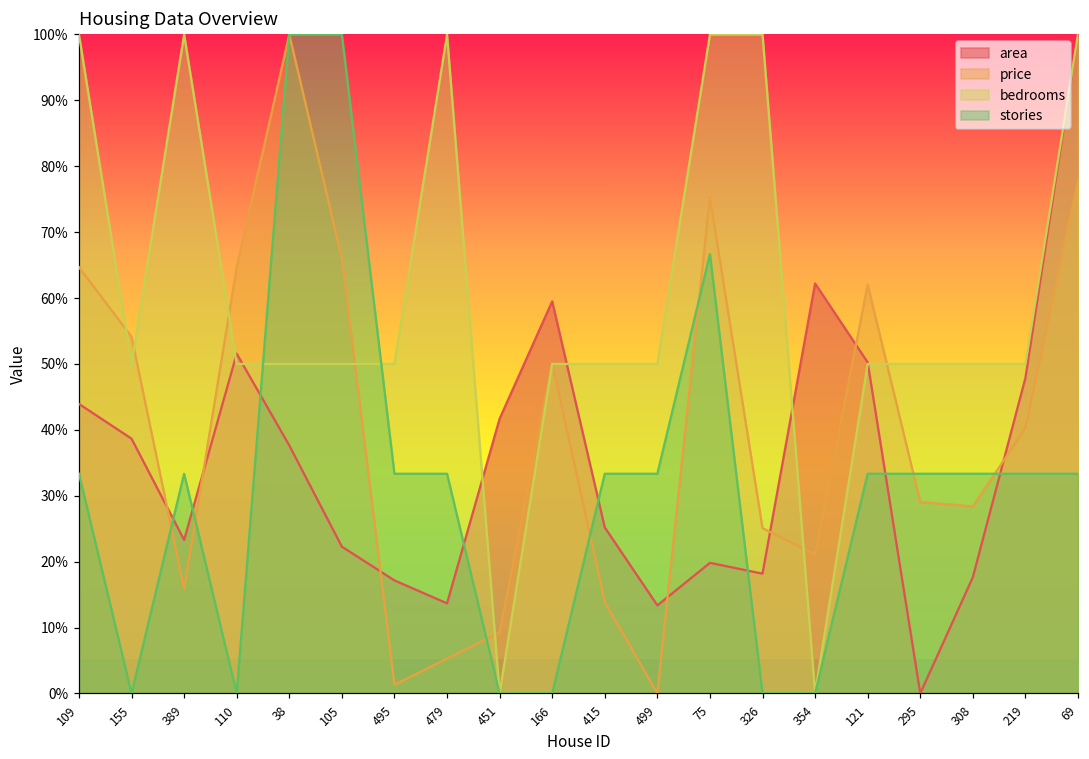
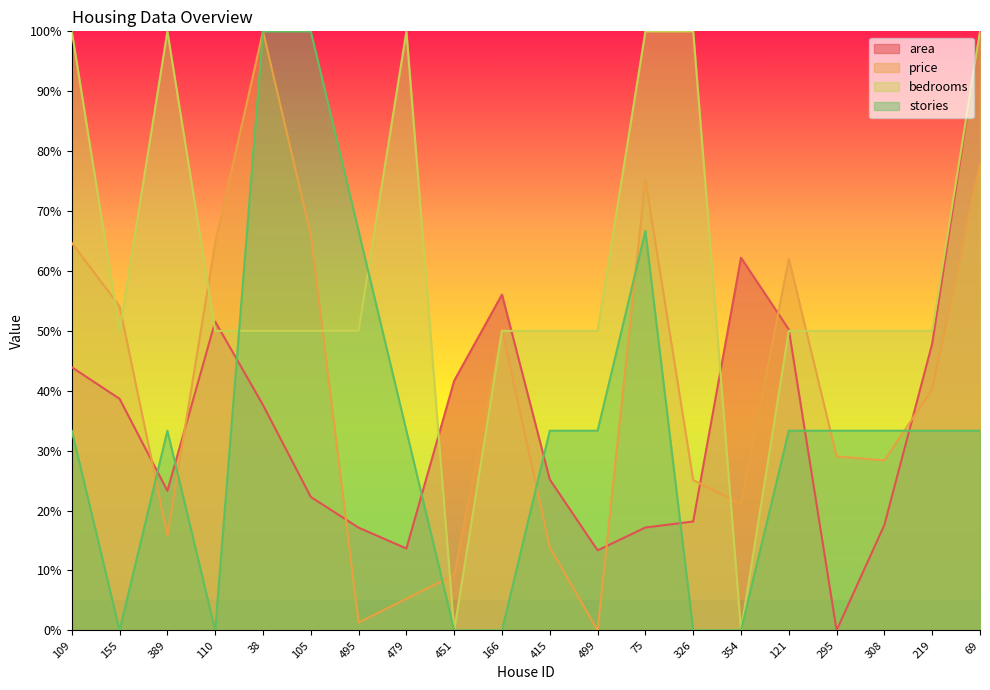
  {
    "area": {
      "109": "44%",
      "155": "39%",
      "389": "23%",
      "110": "52%",
      "38": "38%",
      "105": "22%",
      "495": "17%",
      "479": "14%",
      "451": "42%",
-     "166": "59%",
+     "166": "56%",
      "415": "25%",
      "499": "13%",
-     "75": "20%",
+     "75": "17%",
      "326": "18%",
      "354": "62%",
      "308": "18%",
      "219": "48%"
    },
    "stories": {
      "109": "33%",
      "389": "33%",
      "105": "100%",
-     "495": "33%",
+     "495": "67%",
      "479": "33%",
      "415": "33%",
      "499": "33%",
      "75": "67%",
      "121": "33%",
      "295": "33%",
      "308": "33%",
      "219": "33%",
      "69": "33%"
    }
  }
